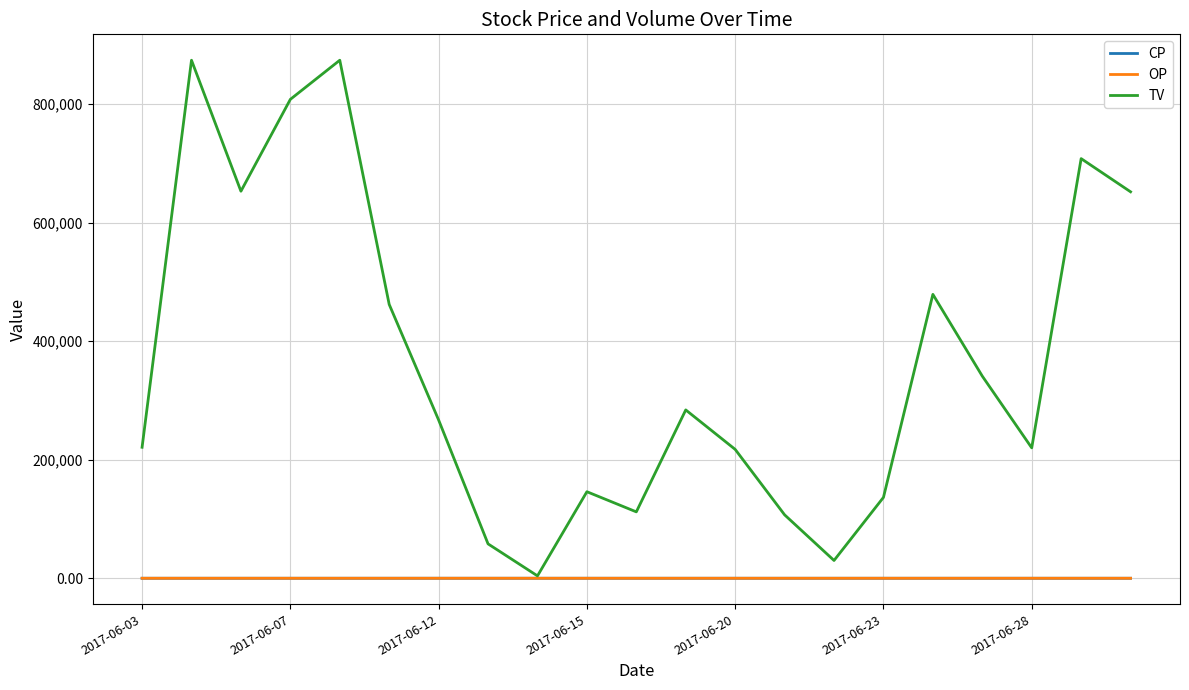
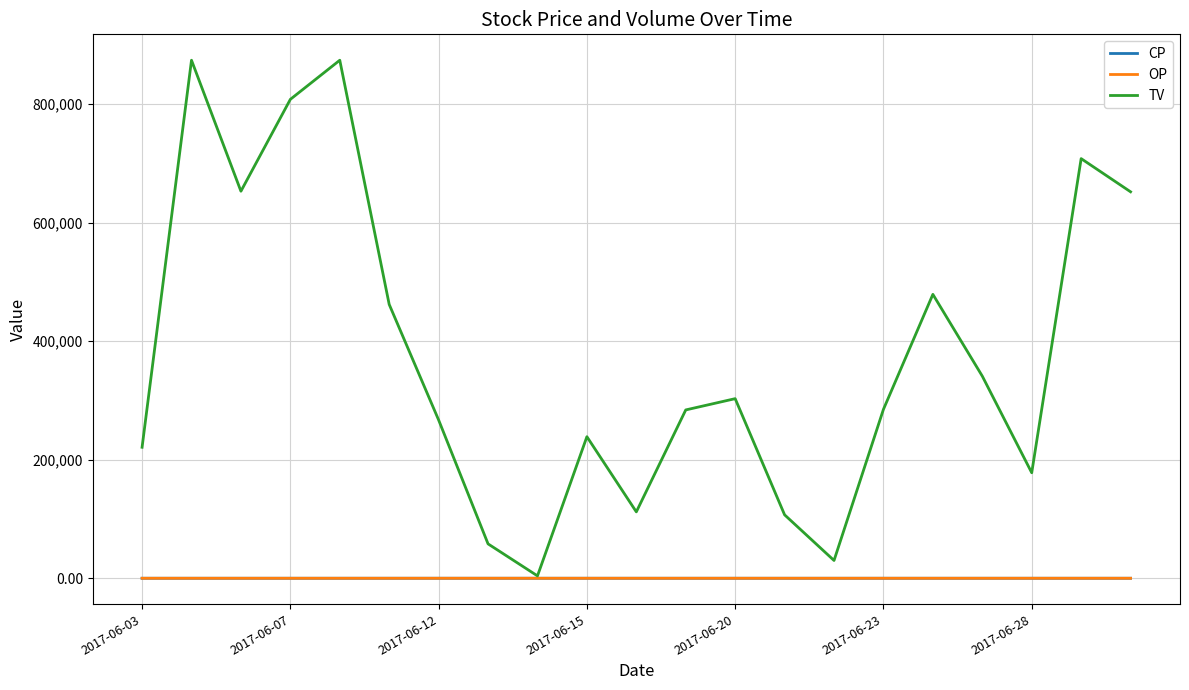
  {
    "OP": {
      "2017-06-03": "0",
      "2017-06-07": "0",
      "2017-06-12": "0",
      "2017-06-15": "0",
      "2017-06-20": "0",
      "2017-06-23": "0",
      "2017-06-28": "0"
    },
    "TV": {
      "2017-06-03": "220,000",
      "2017-06-07": "810,000",
      "2017-06-12": "270,000",
-     "2017-06-15": "150,000",
-     "2017-06-20": "220,000",
-     "2017-06-23": "140,000",
-     "2017-06-28": "220,000"
+     "2017-06-15": "240,000",
+     "2017-06-20": "300,000",
+     "2017-06-23": "290,000",
+     "2017-06-28": "180,000"
    }
  }
